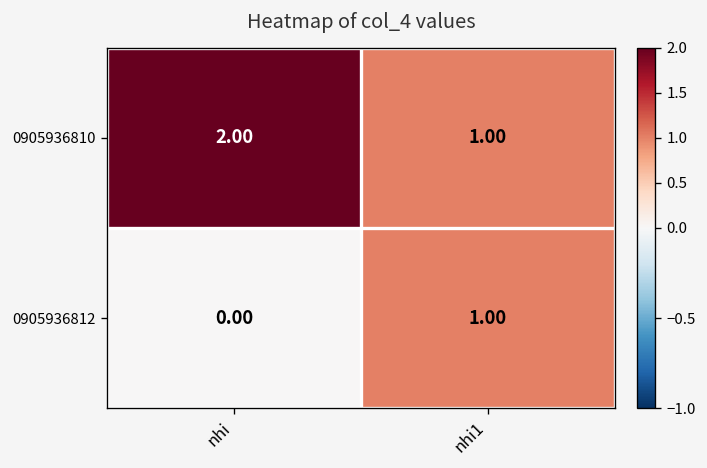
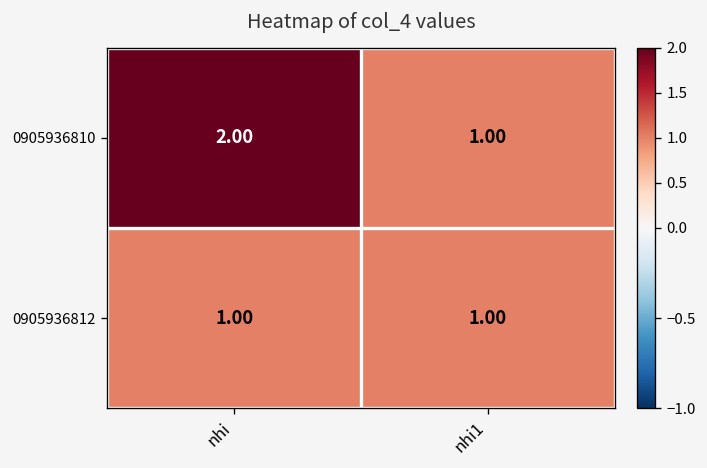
  {
    "0905936810": {
      "nhi": 2.00,
      "nhi1": 1.00
    },
    "0905936812": {
-     "nhi": 0.00,
+     "nhi": 1.00,
      "nhi1": 1.00
    }
  }
